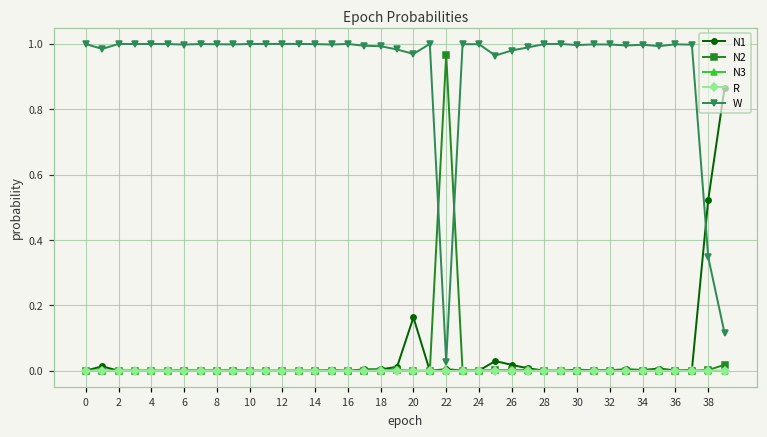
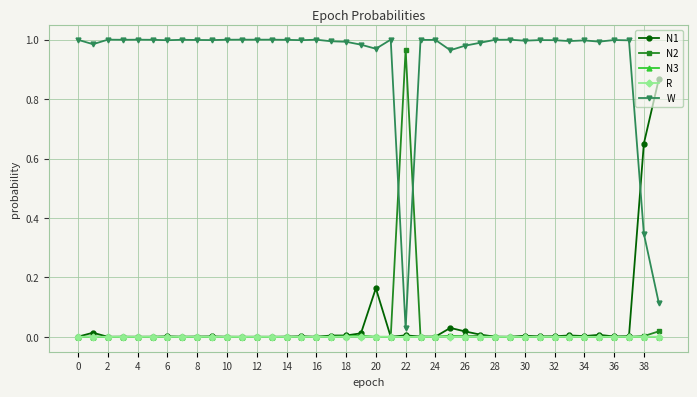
  {
    "N1": {
      "20": 0.16,
      "26": 0.02,
-     "38": 0.52
+     "38": 0.65
    }
  }
